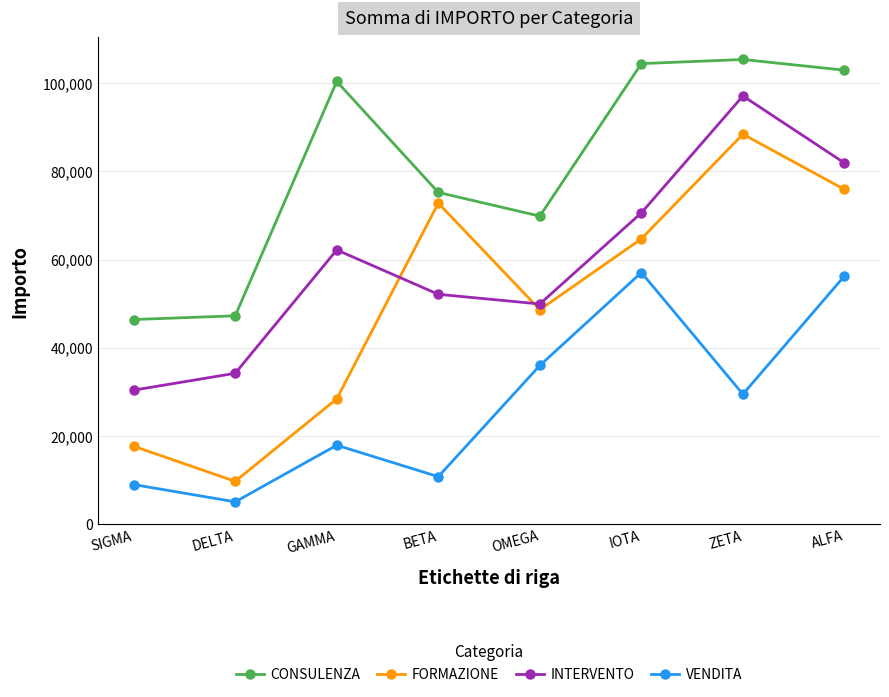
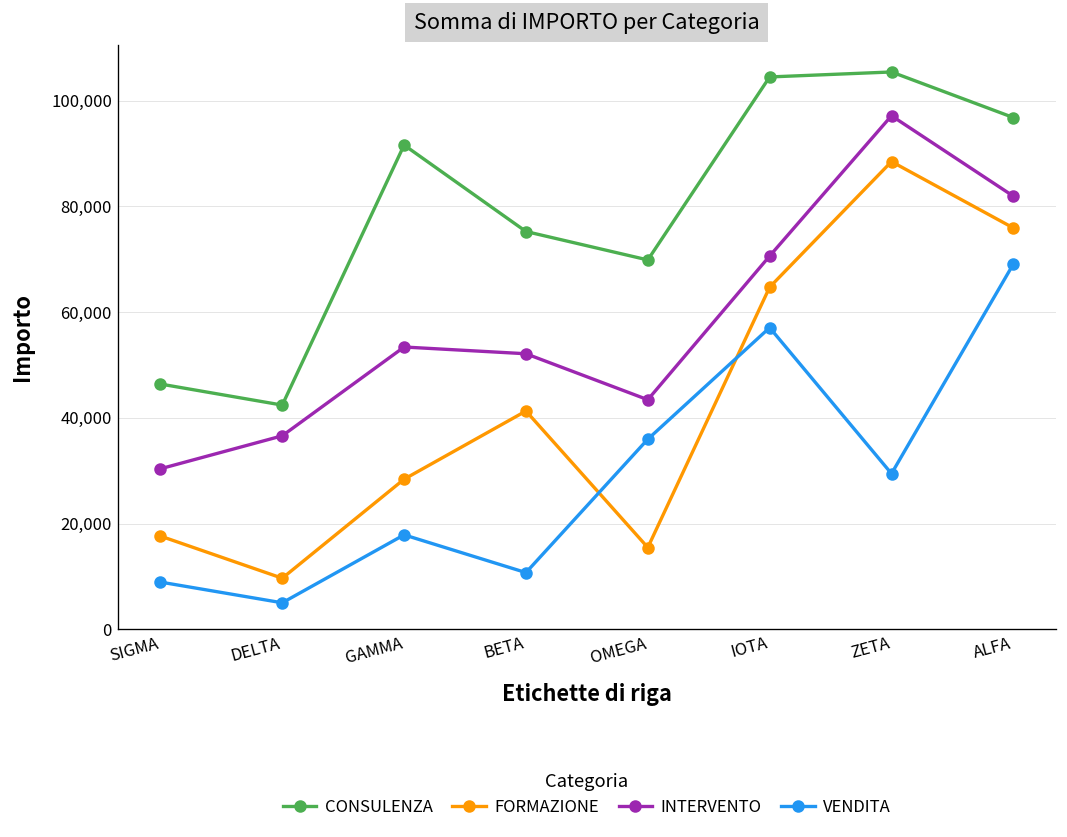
  {
    "CONSULENZA": {
      "SIGMA": "46,000",
-     "DELTA": "47,000",
-     "GAMMA": "100,000",
+     "DELTA": "42,000",
+     "GAMMA": "92,000",
      "BETA": "75,000",
      "OMEGA": "70,000",
      "IOTA": "104,000",
      "ZETA": "105,000",
-     "ALFA": "103,000"
+     "ALFA": "97,000"
    },
    "FORMAZIONE": {
      "SIGMA": "18,000",
      "DELTA": "10,000",
      "GAMMA": "28,000",
-     "BETA": "73,000",
-     "OMEGA": "49,000",
+     "BETA": "41,000",
+     "OMEGA": "15,000",
      "IOTA": "65,000",
      "ZETA": "88,000",
      "ALFA": "76,000"
    },
    "INTERVENTO": {
      "SIGMA": "30,000",
-     "DELTA": "34,000",
-     "GAMMA": "62,000",
+     "DELTA": "37,000",
+     "GAMMA": "53,000",
      "BETA": "52,000",
-     "OMEGA": "50,000",
+     "OMEGA": "43,000",
      "IOTA": "71,000",
      "ZETA": "97,000",
      "ALFA": "82,000"
    },
    "VENDITA": {
      "SIGMA": "9,000",
      "DELTA": "5,000",
      "GAMMA": "18,000",
      "BETA": "11,000",
      "OMEGA": "36,000",
      "IOTA": "57,000",
      "ZETA": "29,000",
-     "ALFA": "56,000"
+     "ALFA": "69,000"
    }
  }
